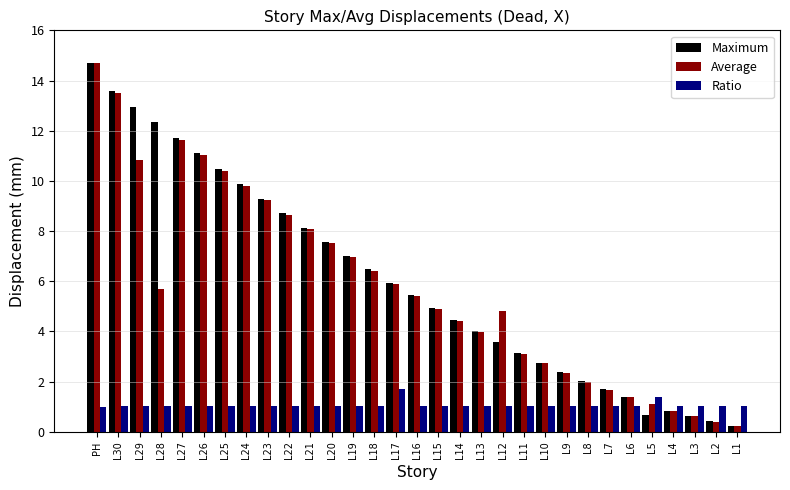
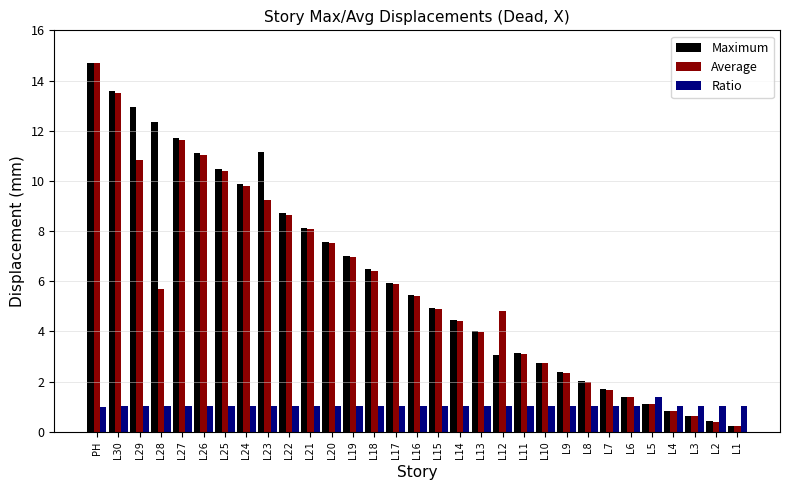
  {
    "Maximum": {
      "PH": 14.7,
      "L30": 13.6,
      "L29": 13.0,
      "L28": 12.3,
      "L27": 11.7,
      "L26": 11.1,
      "L25": 10.5,
      "L24": 9.9,
-     "L23": 9.3,
+     "L23": 11.1,
      "L22": 8.7,
      "L21": 8.1,
      "L20": 7.6,
      "L19": 7.0,
      "L18": 6.5,
      "L17": 5.9,
      "L16": 5.4,
      "L15": 4.9,
      "L14": 4.5,
      "L13": 4.0,
-     "L12": 3.6,
+     "L12": 3.0,
      "L11": 3.1,
      "L10": 2.7,
      "L9": 2.4,
      "L8": 2.0,
      "L7": 1.7,
      "L6": 1.4,
-     "L5": 0.7,
+     "L5": 1.1,
      "L4": 0.8,
      "L3": 0.6,
      "L2": 0.4,
      "L1": 0.2
    },
    "Average": {
      "PH": 14.7,
      "L30": 13.5,
      "L29": 10.8,
      "L28": 5.7,
      "L27": 11.6,
      "L26": 11.0,
      "L25": 10.4,
      "L24": 9.8,
      "L23": 9.2,
      "L22": 8.6,
      "L21": 8.1,
      "L20": 7.5,
      "L19": 7.0,
      "L18": 6.4,
      "L17": 5.9,
      "L16": 5.4,
      "L15": 4.9,
      "L14": 4.4,
      "L13": 4.0,
      "L12": 4.8,
      "L11": 3.1,
      "L10": 2.7,
      "L9": 2.3,
      "L8": 2.0,
      "L7": 1.7,
      "L6": 1.4,
      "L5": 1.1,
      "L4": 0.8,
      "L3": 0.6,
      "L2": 0.4,
      "L1": 0.2
    },
    "Ratio": {
      "PH": 1.0,
      "L30": 1.0,
      "L29": 1.0,
      "L28": 1.0,
      "L27": 1.0,
      "L26": 1.0,
      "L25": 1.0,
      "L24": 1.0,
      "L23": 1.0,
      "L22": 1.0,
      "L21": 1.0,
      "L20": 1.0,
      "L19": 1.0,
      "L18": 1.0,
-     "L17": 1.7,
+     "L17": 1.0,
      "L16": 1.0,
      "L15": 1.0,
      "L14": 1.0,
      "L13": 1.0,
      "L12": 1.0,
      "L11": 1.0,
      "L10": 1.0,
      "L9": 1.0,
      "L8": 1.0,
      "L7": 1.0,
      "L6": 1.0,
      "L5": 1.4,
      "L4": 1.0,
      "L3": 1.0,
      "L2": 1.0,
      "L1": 1.0
    }
  }
